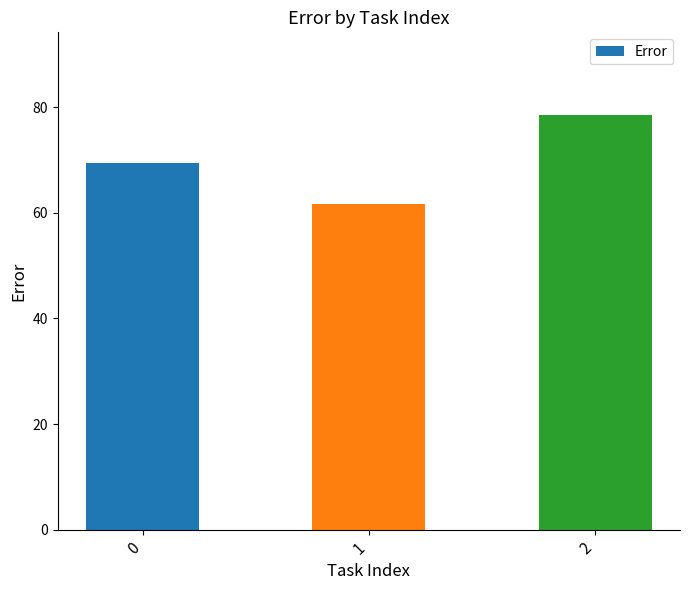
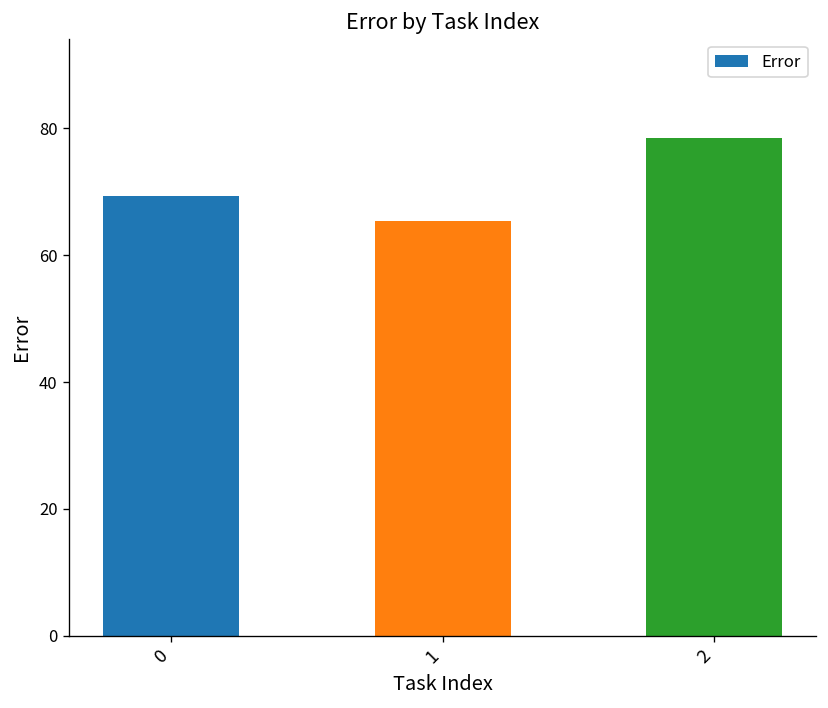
  {
    "0": 69,
-   "1": 62,
+   "1": 65,
    "2": 78
  }
